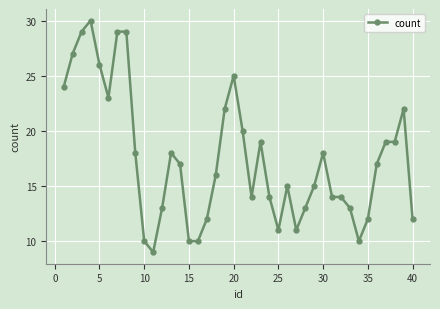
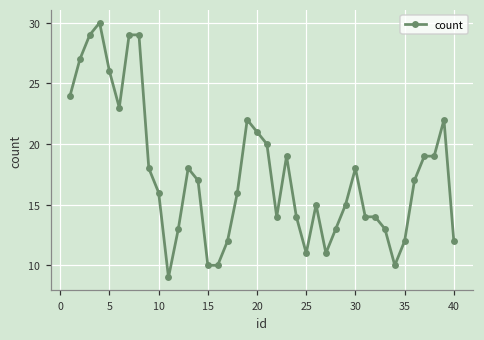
  {
    "5": 26,
-   "10": 10,
+   "10": 16,
    "15": 10,
-   "20": 25,
+   "20": 21,
    "25": 11,
    "30": 18,
    "35": 12,
    "40": 12
  }
